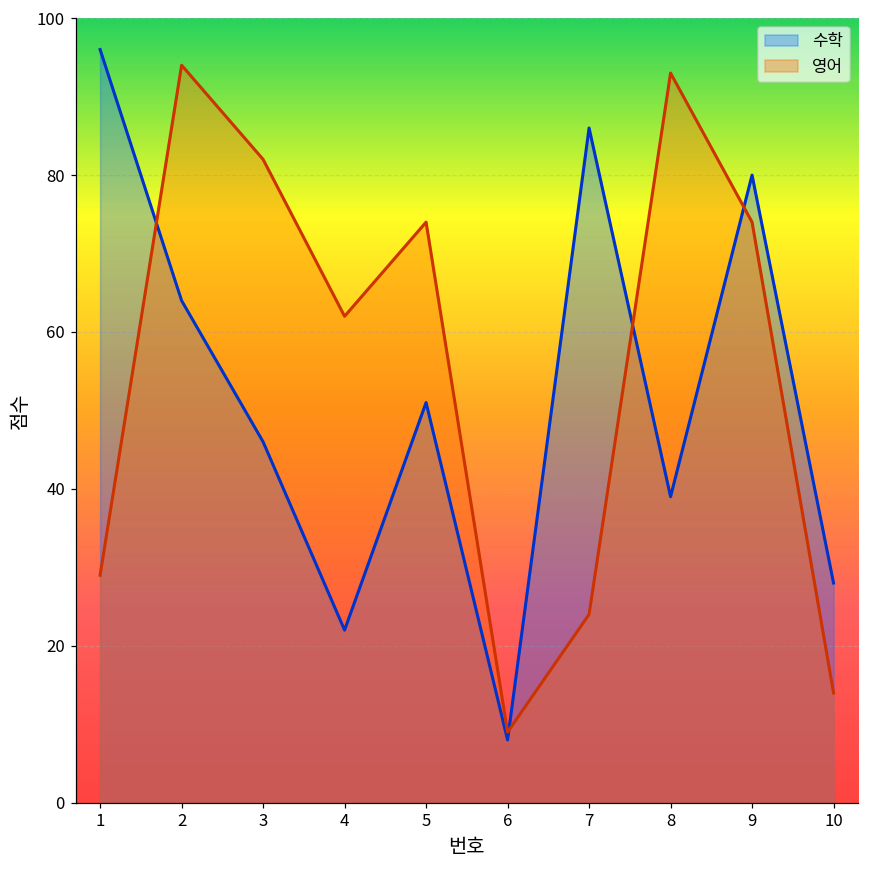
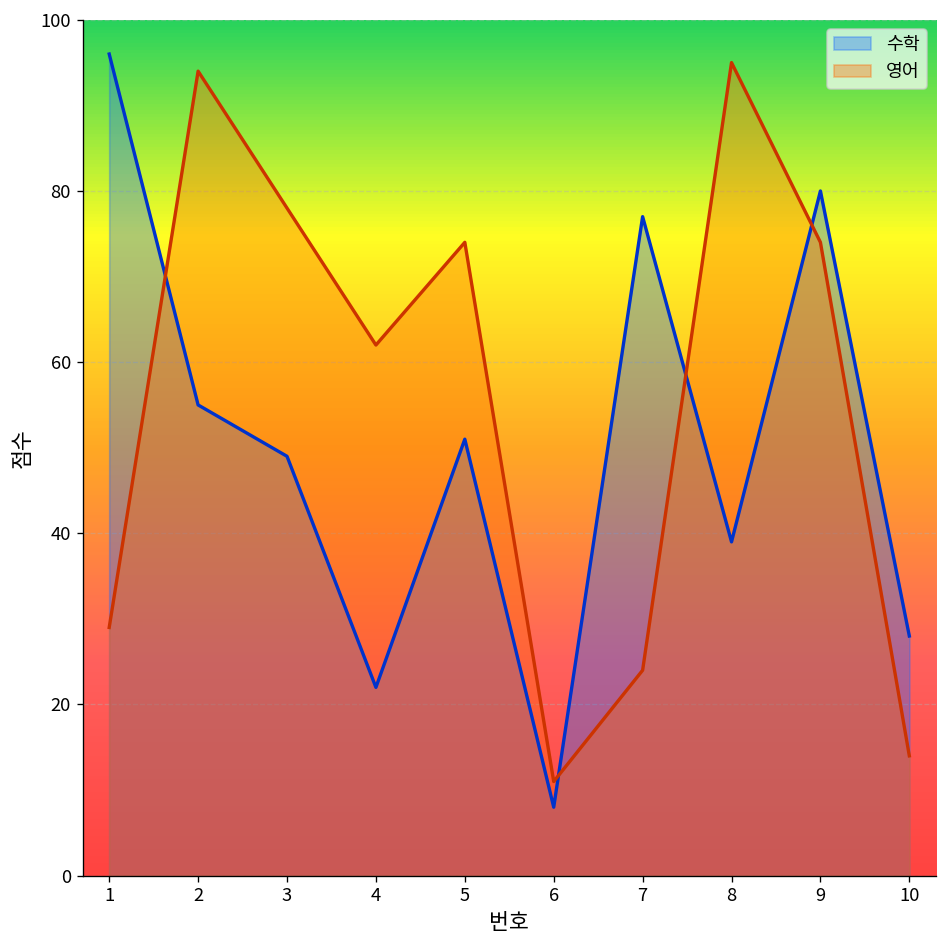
  {
    "수학": {
      "1": 96,
-     "2": 64,
-     "3": 46,
+     "2": 55,
+     "3": 49,
      "4": 22,
      "5": 51,
      "6": 8,
-     "7": 86,
+     "7": 77,
      "8": 39,
      "9": 80,
      "10": 28
    },
    "영어": {
      "1": 29,
      "2": 94,
-     "3": 82,
+     "3": 78,
      "4": 62,
      "5": 74,
-     "6": 9,
+     "6": 11,
      "7": 24,
-     "8": 93,
+     "8": 95,
      "9": 74,
      "10": 14
    }
  }
